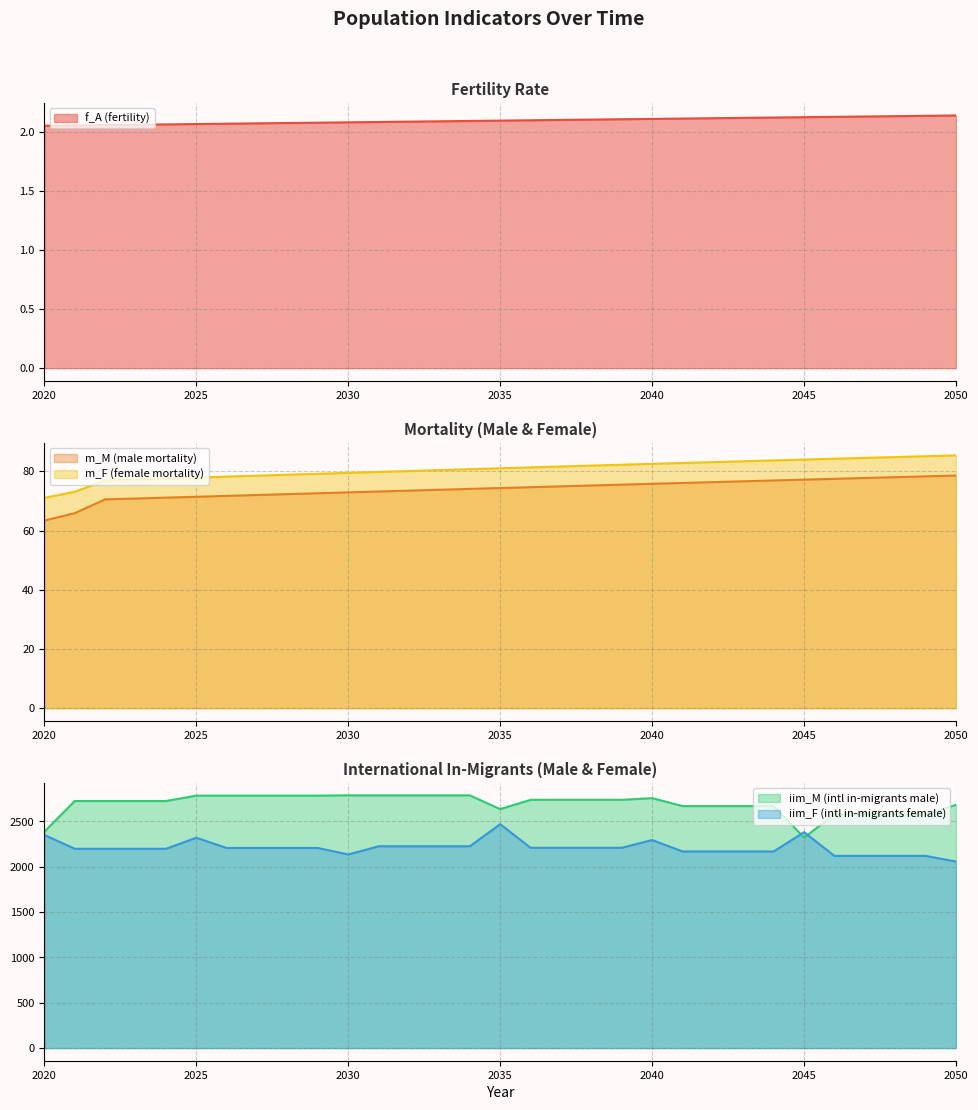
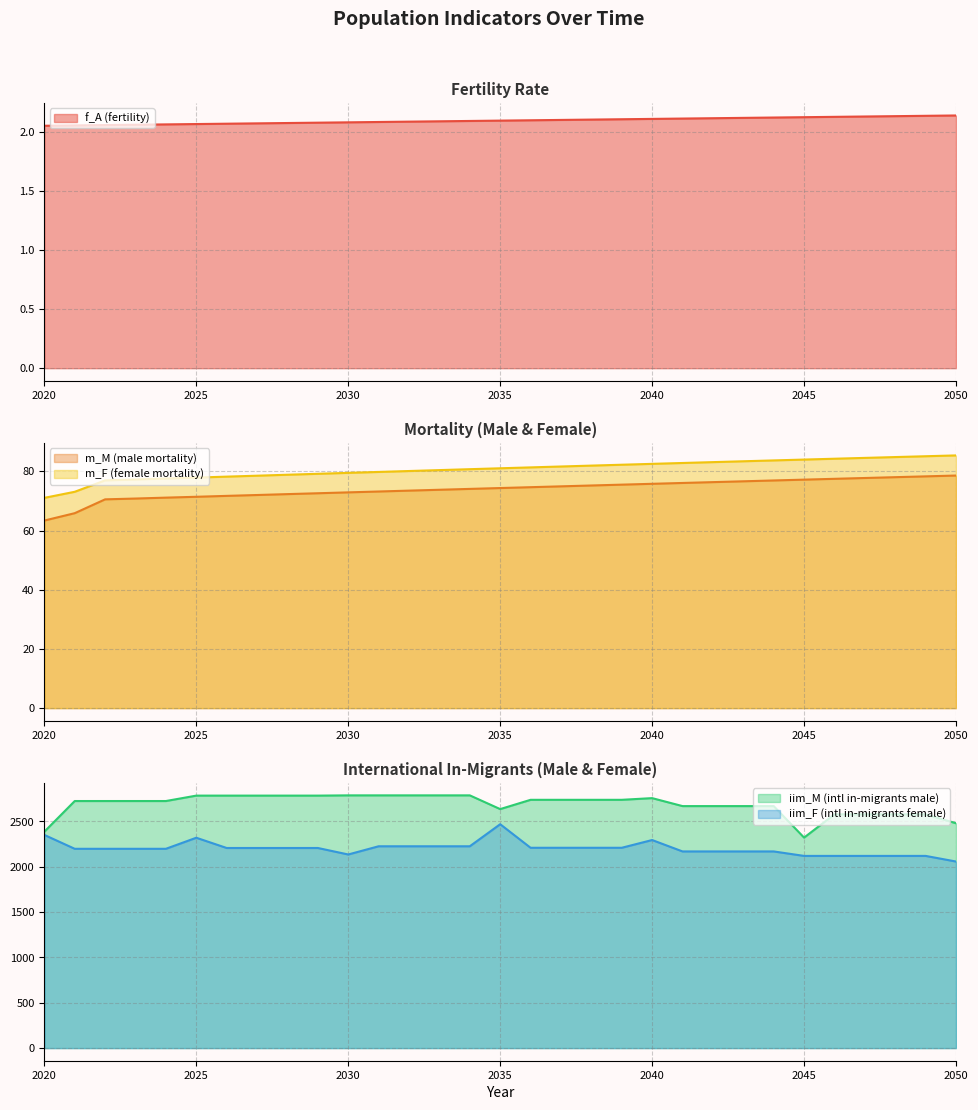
  {
    "Fertility Rate": {
      "2020": 2.05,
      "2025": 2.07,
      "2030": 2.08,
      "2035": 2.10,
      "2040": 2.11,
      "2045": 2.13,
      "2050": 2.14
    },
    "International In-Migrants (Male & Female)": {
      "iim_M (intl in-migrants male)": {
        "2020": 2400,
        "2025": 2800,
        "2030": 2800,
        "2035": 2600,
        "2040": 2800,
        "2045": 2300,
-       "2050": 2700
+       "2050": 2500
      },
      "iim_F (intl in-migrants female)": {
        "2020": 2400,
        "2025": 2300,
        "2030": 2100,
        "2035": 2500,
        "2040": 2300,
-       "2045": 2400,
+       "2045": 2100,
        "2050": 2100
      }
    }
  }
